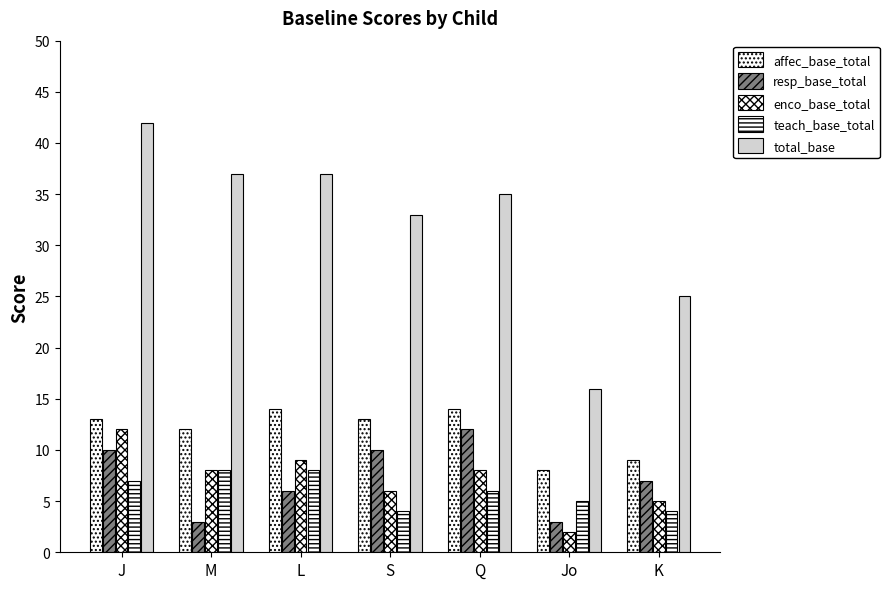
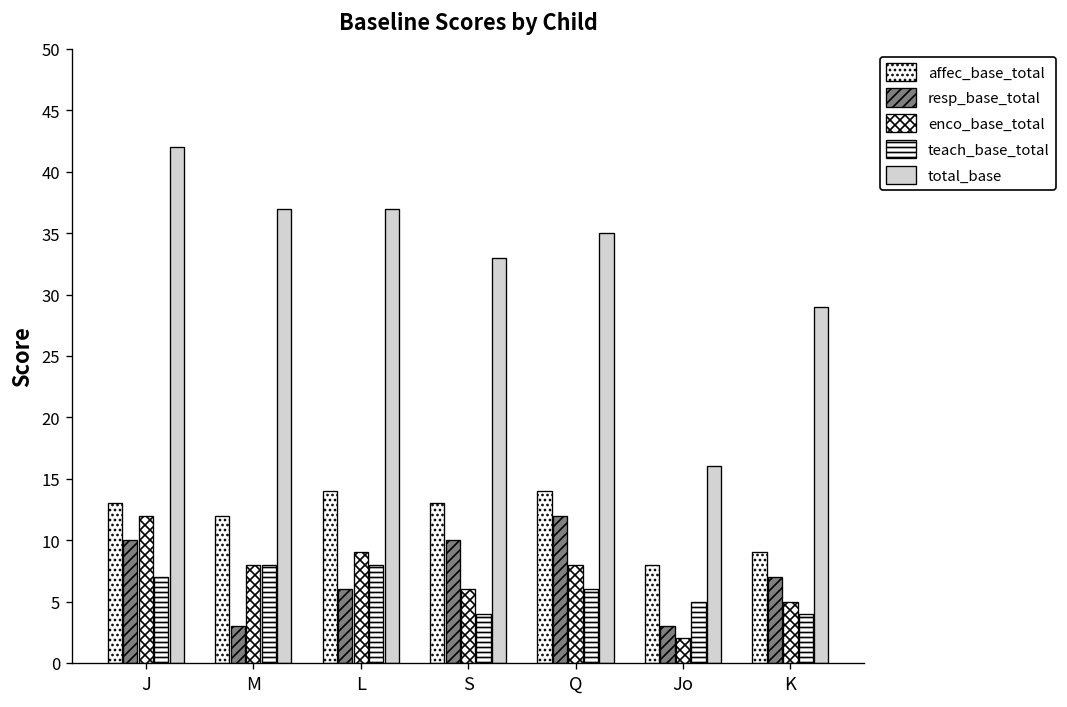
  {
    "resp_base_total": {
      "J": 10,
      "M": 3,
      "L": 6,
      "S": 10,
      "Q": 12,
      "Jo": 3,
      "K": 7
    },
    "total_base": {
      "J": 42,
      "M": 37,
      "L": 37,
      "S": 33,
      "Q": 35,
      "Jo": 16,
-     "K": 25
+     "K": 29
    }
  }
